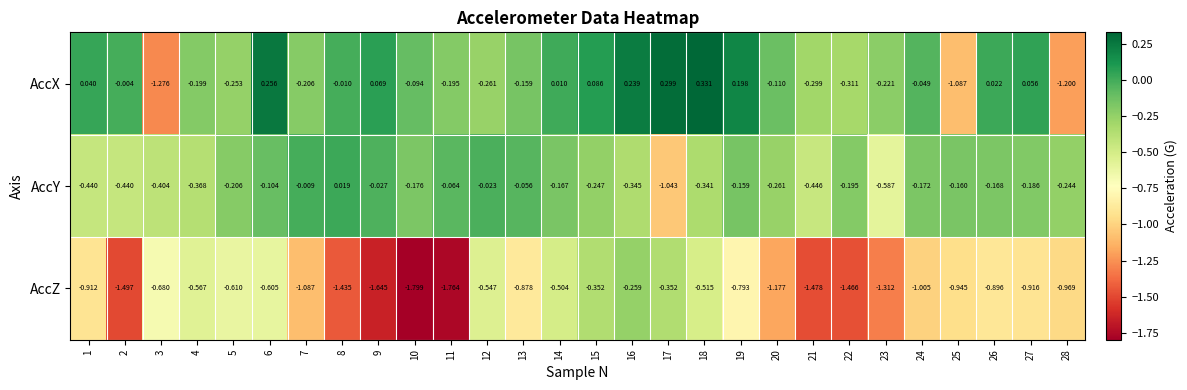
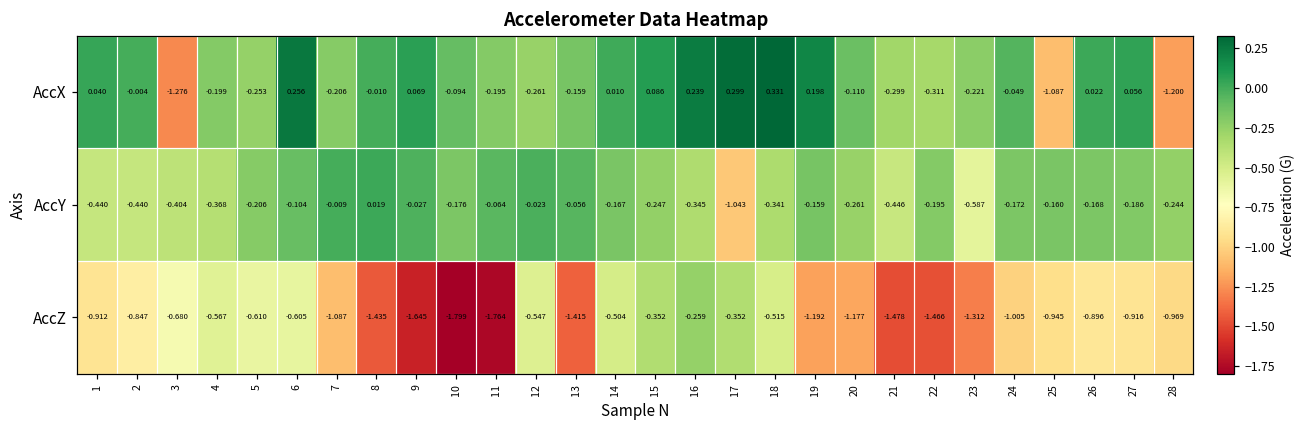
  {
    "AccX": {
      "1": 0.040,
      "2": -0.004,
      "3": -1.276,
      "4": -0.199,
      "5": -0.253,
      "6": 0.256,
      "7": -0.206,
      "8": -0.010,
      "9": 0.069,
      "10": -0.094,
      "11": -0.195,
      "12": -0.261,
      "13": -0.159,
      "14": 0.010,
      "15": 0.086,
      "16": 0.239,
      "17": 0.299,
      "18": 0.331,
      "19": 0.198,
      "20": -0.110,
      "21": -0.299,
      "22": -0.311,
      "23": -0.221,
      "24": -0.049,
      "25": -1.087,
      "26": 0.022,
      "27": 0.056,
      "28": -1.200
    },
    "AccY": {
      "1": -0.440,
      "2": -0.440,
      "3": -0.404,
      "4": -0.368,
      "5": -0.206,
      "6": -0.104,
      "7": -0.009,
      "8": 0.019,
      "9": -0.027,
      "10": -0.176,
      "11": -0.064,
      "12": -0.023,
      "13": -0.056,
      "14": -0.167,
      "15": -0.247,
      "16": -0.345,
      "17": -1.043,
      "18": -0.341,
      "19": -0.159,
      "20": -0.261,
      "21": -0.446,
      "22": -0.195,
      "23": -0.587,
      "24": -0.172,
      "25": -0.160,
      "26": -0.168,
      "27": -0.186,
      "28": -0.244
    },
    "AccZ": {
      "1": -0.912,
-     "2": -1.497,
+     "2": -0.847,
      "3": -0.680,
      "4": -0.567,
      "5": -0.610,
      "6": -0.605,
      "7": -1.087,
      "8": -1.435,
      "9": -1.645,
      "10": -1.799,
      "11": -1.764,
      "12": -0.547,
-     "13": -0.878,
+     "13": -1.415,
      "14": -0.504,
      "15": -0.352,
      "16": -0.259,
      "17": -0.352,
      "18": -0.515,
-     "19": -0.793,
+     "19": -1.192,
      "20": -1.177,
      "21": -1.478,
      "22": -1.466,
      "23": -1.312,
      "24": -1.005,
      "25": -0.945,
      "26": -0.896,
      "27": -0.916,
      "28": -0.969
    }
  }
